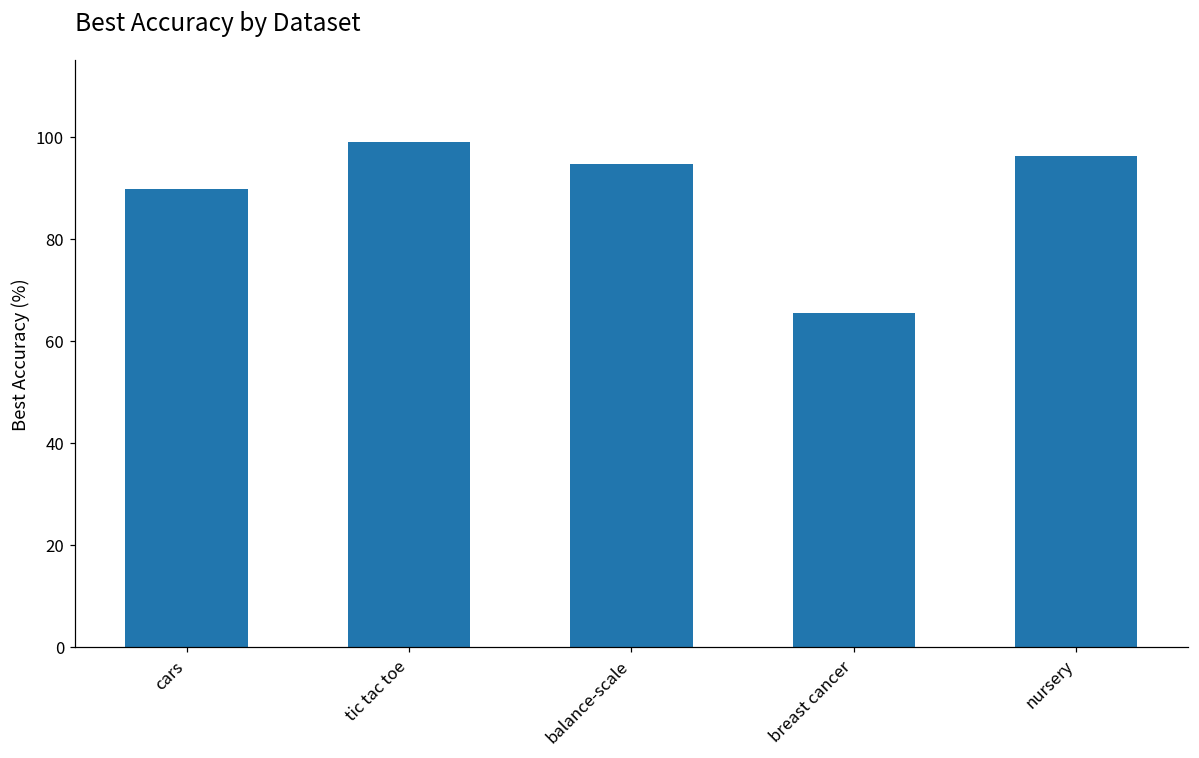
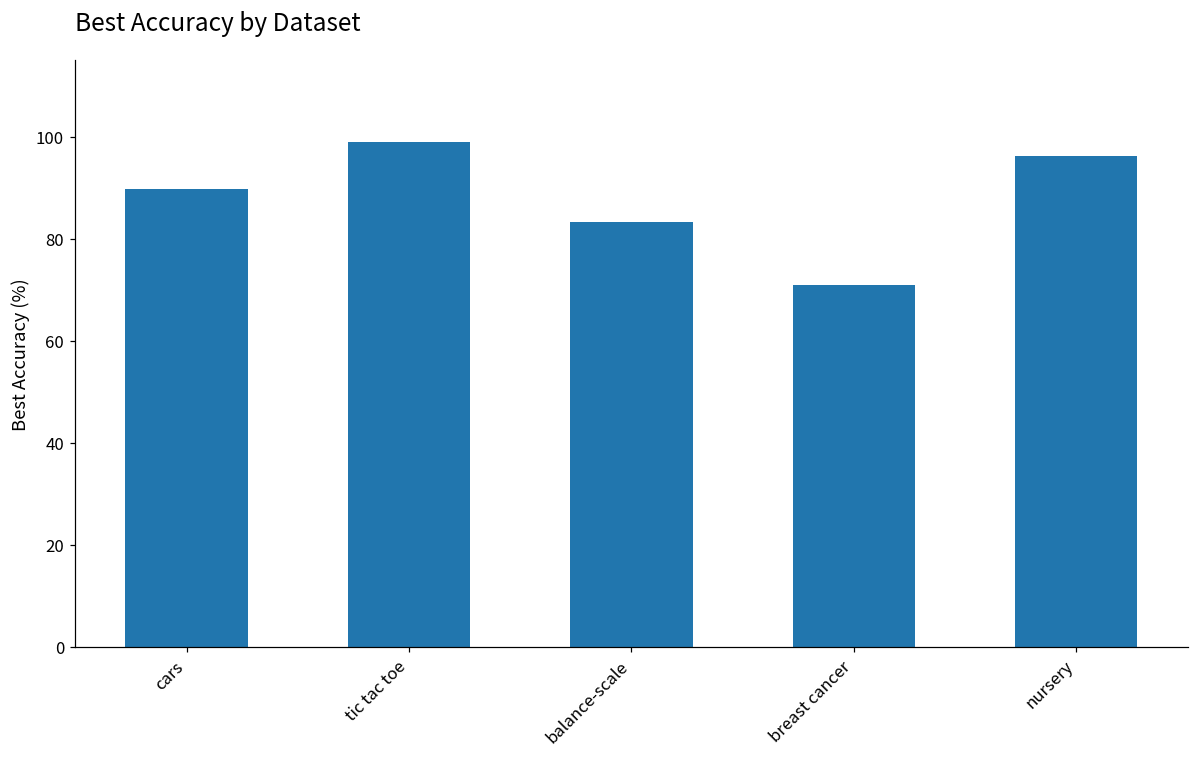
  {
    "cars": 90,
    "tic tac toe": 99,
-   "balance-scale": 95,
-   "breast cancer": 65,
+   "balance-scale": 83,
+   "breast cancer": 71,
    "nursery": 96
  }
